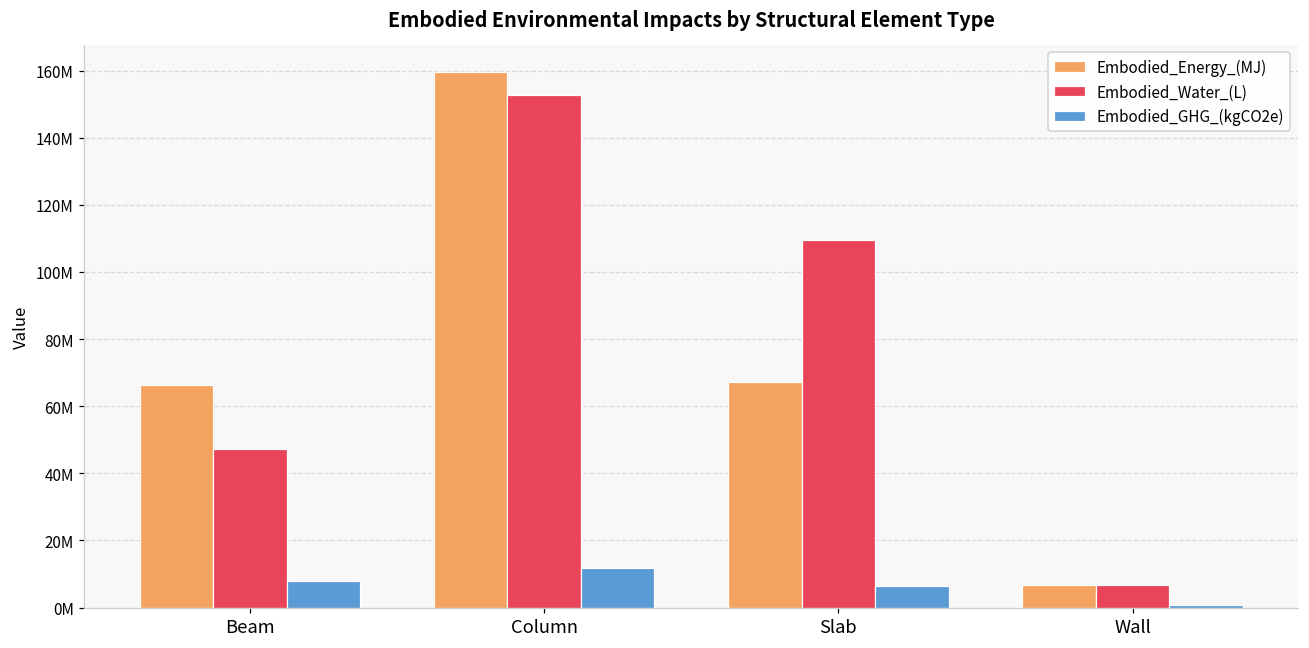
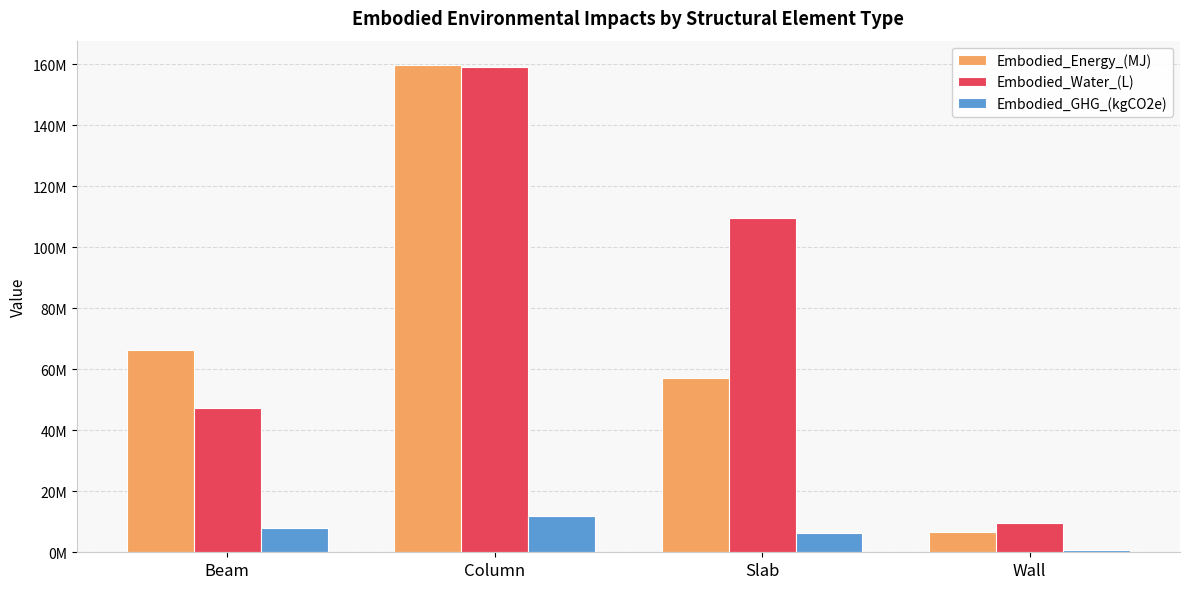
  {
    "Embodied_Energy_(MJ)": {
      "Beam": 66000000,
      "Column": 160000000,
-     "Slab": 67000000,
+     "Slab": 57000000,
      "Wall": 7000000
    },
    "Embodied_Water_(L)": {
      "Beam": 47000000,
-     "Column": 153000000,
+     "Column": 159000000,
      "Slab": 110000000,
-     "Wall": 7000000
+     "Wall": 10000000
    },
    "Embodied_GHG_(kgCO2e)": {
      "Beam": 8000000,
      "Column": 12000000,
      "Slab": 6000000
    }
  }
